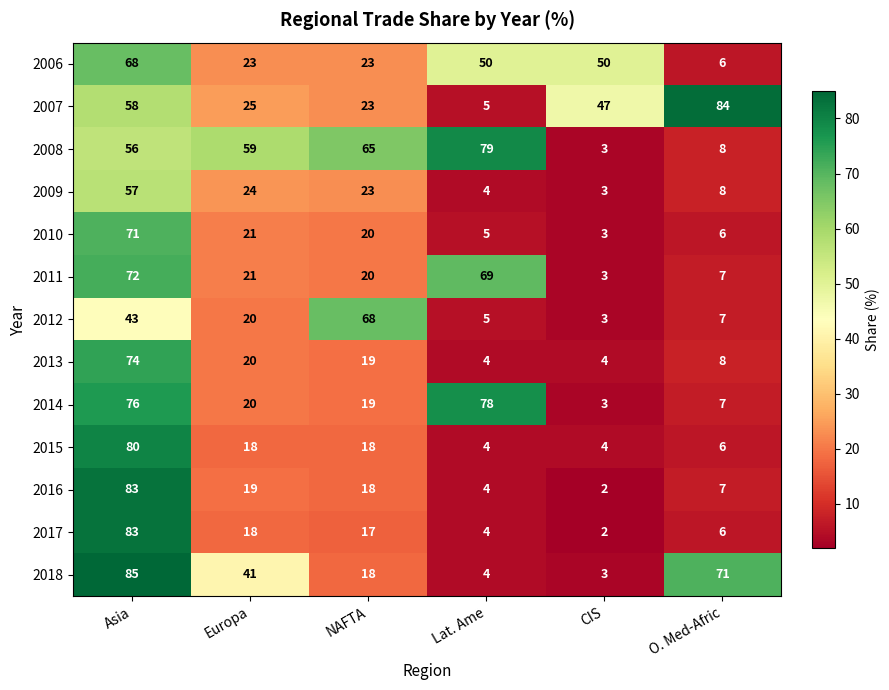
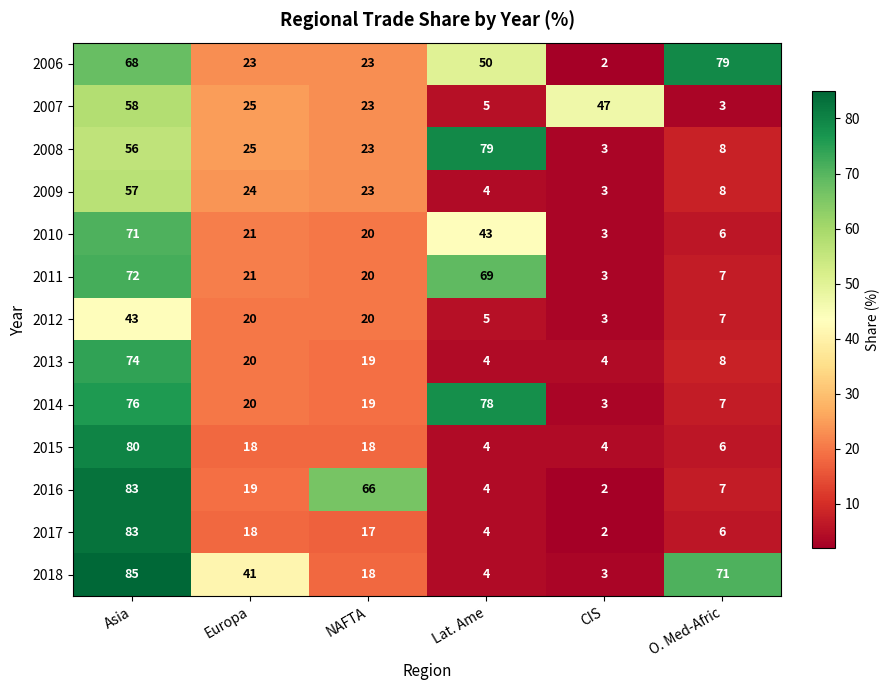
  {
    "2006": {
      "Asia": 68,
      "Europa": 23,
      "NAFTA": 23,
      "Lat. Ame": 50,
-     "CIS": 50,
-     "O. Med-Afric": 6
+     "CIS": 2,
+     "O. Med-Afric": 79
    },
    "2007": {
      "Asia": 58,
      "Europa": 25,
      "NAFTA": 23,
      "Lat. Ame": 5,
      "CIS": 47,
-     "O. Med-Afric": 84
+     "O. Med-Afric": 3
    },
    "2008": {
      "Asia": 56,
-     "Europa": 59,
-     "NAFTA": 65,
+     "Europa": 25,
+     "NAFTA": 23,
      "Lat. Ame": 79,
      "CIS": 3,
      "O. Med-Afric": 8
    },
    "2009": {
      "Asia": 57,
      "Europa": 24,
      "NAFTA": 23,
      "Lat. Ame": 4,
      "CIS": 3,
      "O. Med-Afric": 8
    },
    "2010": {
      "Asia": 71,
      "Europa": 21,
      "NAFTA": 20,
-     "Lat. Ame": 5,
+     "Lat. Ame": 43,
      "CIS": 3,
      "O. Med-Afric": 6
    },
    "2011": {
      "Asia": 72,
      "Europa": 21,
      "NAFTA": 20,
      "Lat. Ame": 69,
      "CIS": 3,
      "O. Med-Afric": 7
    },
    "2012": {
      "Asia": 43,
      "Europa": 20,
-     "NAFTA": 68,
+     "NAFTA": 20,
      "Lat. Ame": 5,
      "CIS": 3,
      "O. Med-Afric": 7
    },
    "2013": {
      "Asia": 74,
      "Europa": 20,
      "NAFTA": 19,
      "Lat. Ame": 4,
      "CIS": 4,
      "O. Med-Afric": 8
    },
    "2014": {
      "Asia": 76,
      "Europa": 20,
      "NAFTA": 19,
      "Lat. Ame": 78,
      "CIS": 3,
      "O. Med-Afric": 7
    },
    "2015": {
      "Asia": 80,
      "Europa": 18,
      "NAFTA": 18,
      "Lat. Ame": 4,
      "CIS": 4,
      "O. Med-Afric": 6
    },
    "2016": {
      "Asia": 83,
      "Europa": 19,
-     "NAFTA": 18,
+     "NAFTA": 66,
      "Lat. Ame": 4,
      "CIS": 2,
      "O. Med-Afric": 7
    },
    "2017": {
      "Asia": 83,
      "Europa": 18,
      "NAFTA": 17,
      "Lat. Ame": 4,
      "CIS": 2,
      "O. Med-Afric": 6
    },
    "2018": {
      "Asia": 85,
      "Europa": 41,
      "NAFTA": 18,
      "Lat. Ame": 4,
      "CIS": 3,
      "O. Med-Afric": 71
    }
  }
